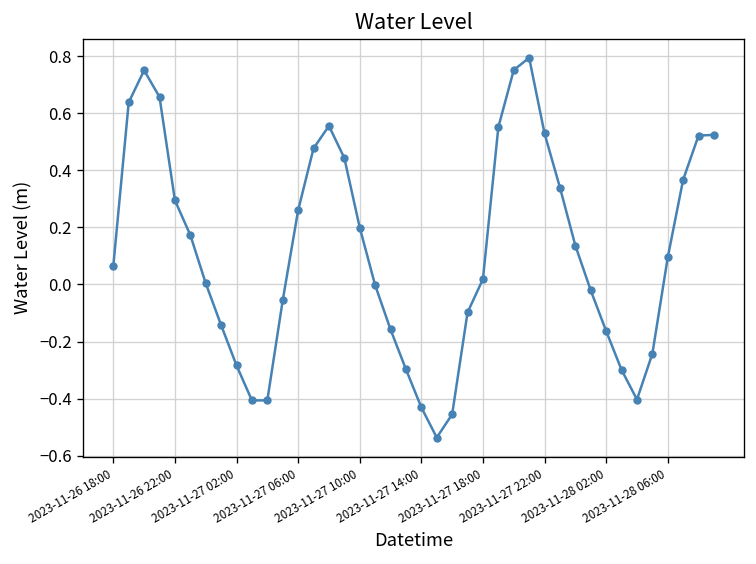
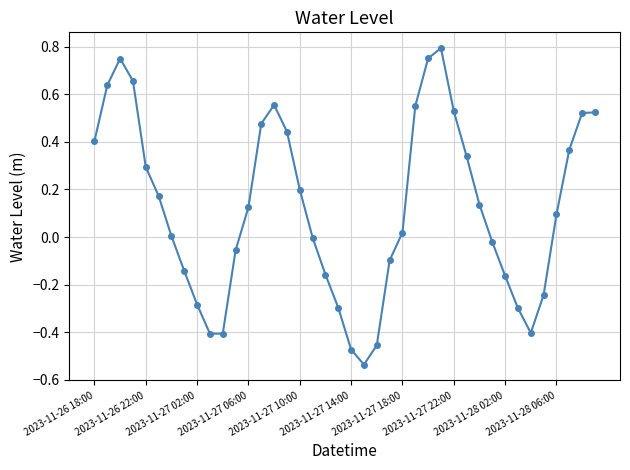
  {
-   "2023-11-26 18:00": 0.07,
+   "2023-11-26 18:00": 0.40,
    "2023-11-26 22:00": 0.29,
    "2023-11-27 02:00": -0.28,
-   "2023-11-27 06:00": 0.26,
+   "2023-11-27 06:00": 0.13,
    "2023-11-27 10:00": 0.20,
-   "2023-11-27 14:00": -0.43,
+   "2023-11-27 14:00": -0.47,
    "2023-11-27 18:00": 0.02,
    "2023-11-27 22:00": 0.53,
    "2023-11-28 02:00": -0.16,
    "2023-11-28 06:00": 0.09
  }
